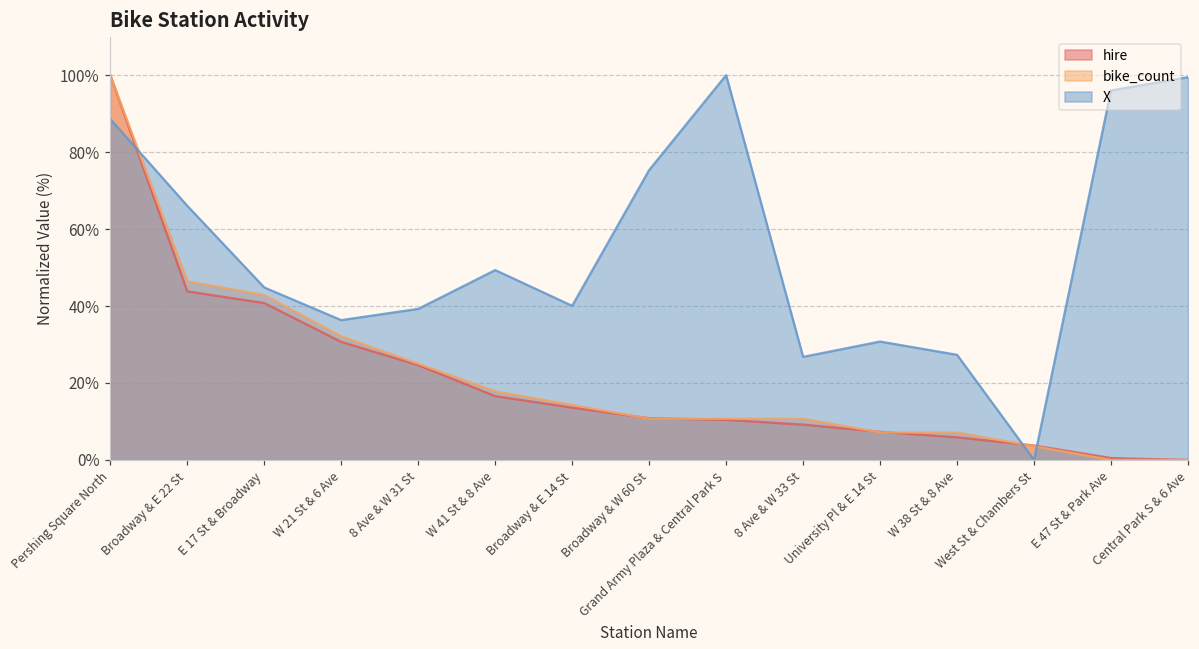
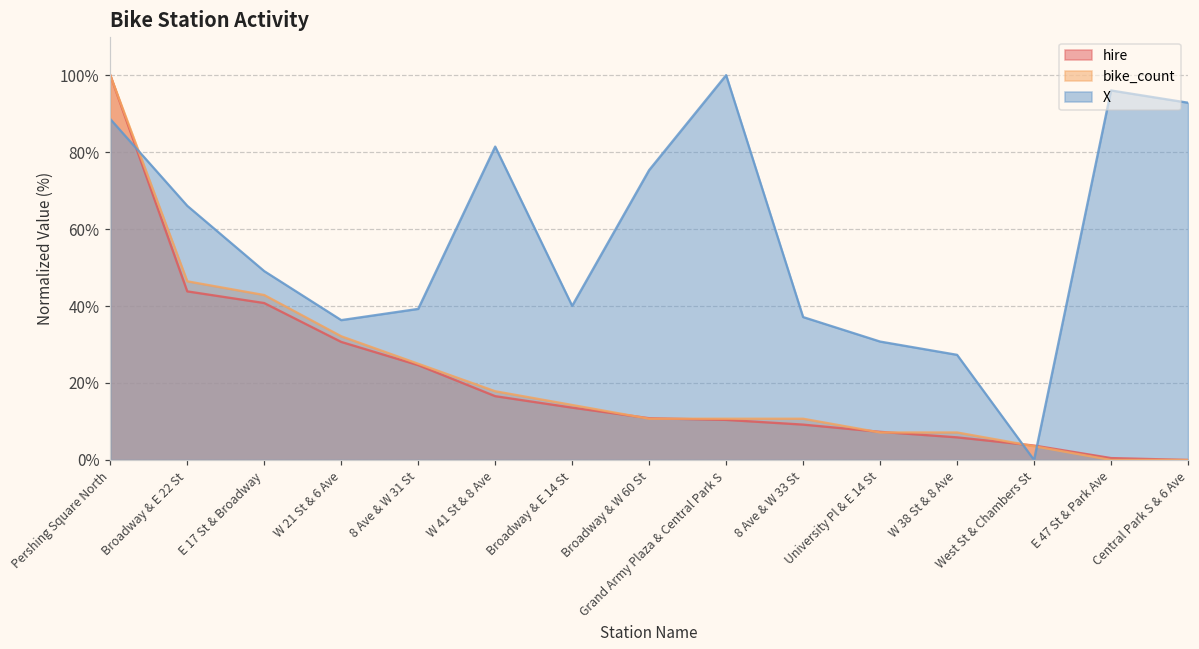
  {
    "X": {
      "Pershing Square North": "89%",
      "Broadway & E 22 St": "66%",
-     "E 17 St & Broadway": "45%",
+     "E 17 St & Broadway": "49%",
      "W 21 St & 6 Ave": "36%",
      "8 Ave & W 31 St": "39%",
-     "W 41 St & 8 Ave": "49%",
+     "W 41 St & 8 Ave": "81%",
      "Broadway & E 14 St": "40%",
      "Broadway & W 60 St": "75%",
      "Grand Army Plaza & Central Park S": "100%",
-     "8 Ave & W 33 St": "27%",
+     "8 Ave & W 33 St": "37%",
      "University Pl & E 14 St": "31%",
      "W 38 St & 8 Ave": "27%",
      "West St & Chambers St": "0%",
-     "Central Park S & 6 Ave": "99%"
+     "Central Park S & 6 Ave": "93%"
    }
  }
